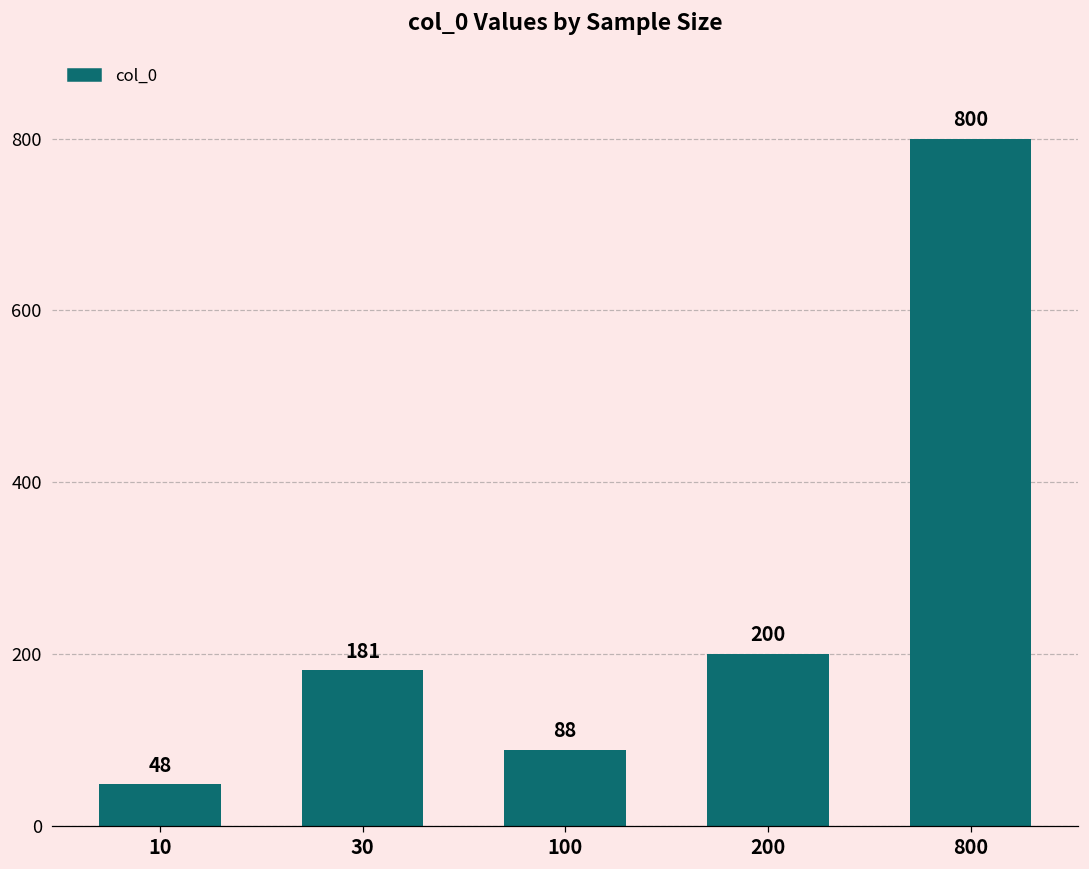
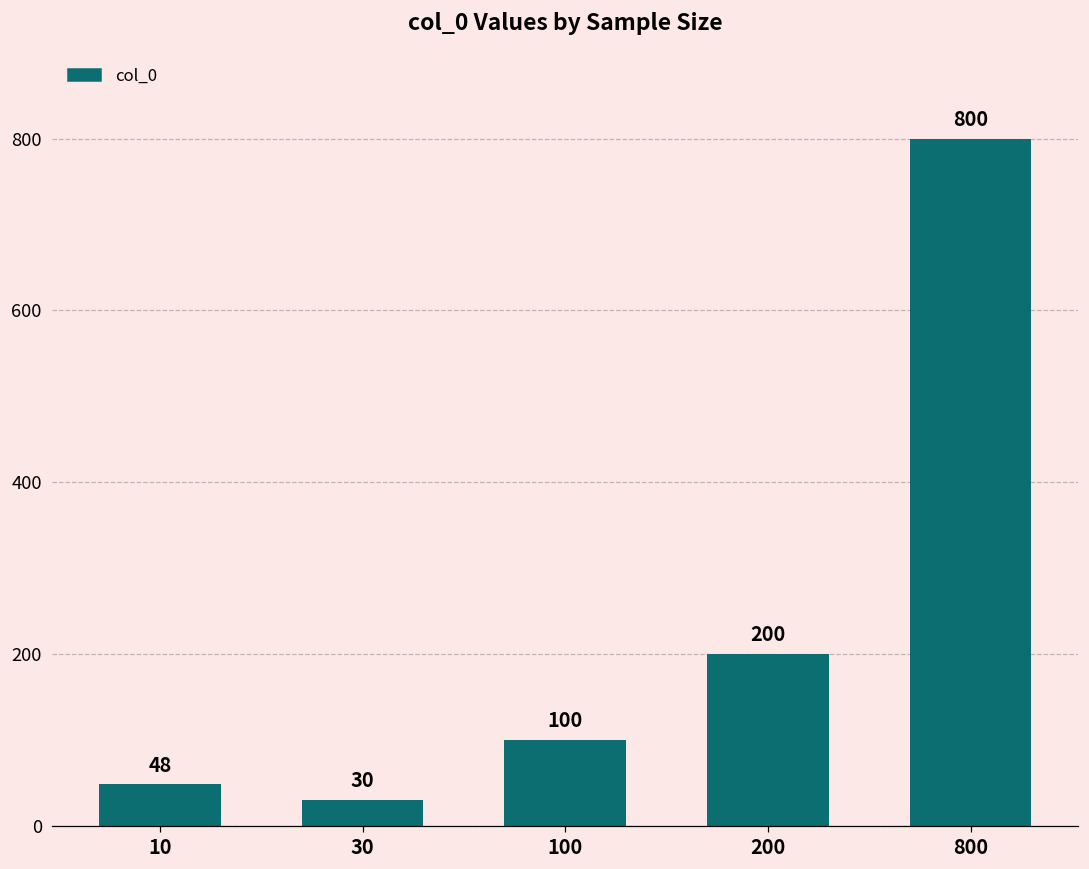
  {
    "10": 48,
-   "30": 181,
-   "100": 88,
+   "30": 30,
+   "100": 100,
    "200": 200,
    "800": 800
  }
